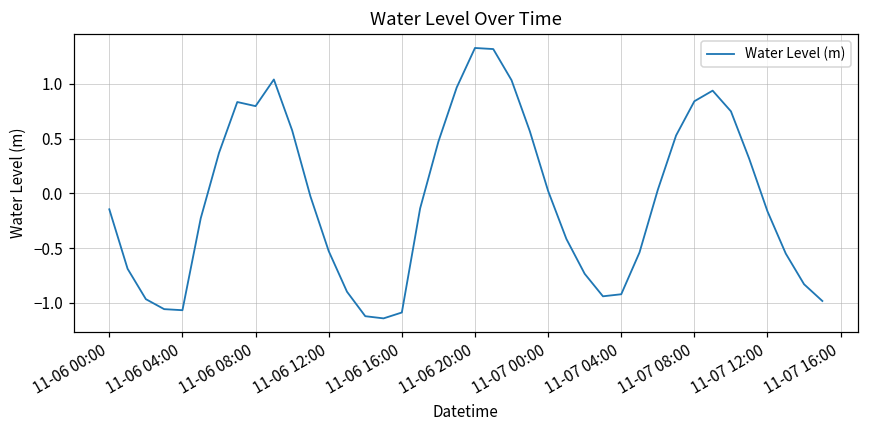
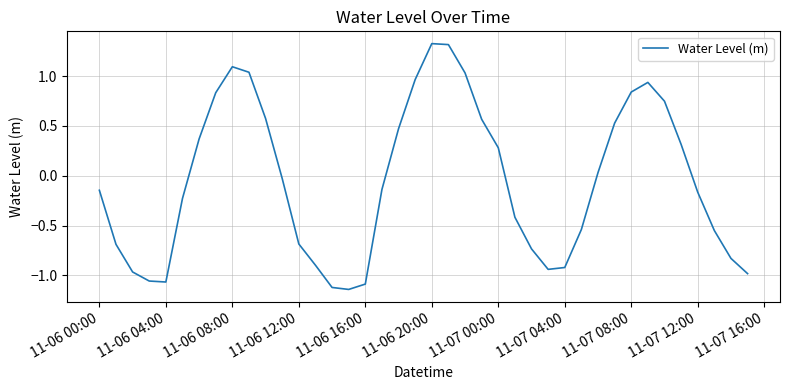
  {
    "11-06 00:00": -0.1,
    "11-06 04:00": -1.1,
-   "11-06 08:00": 0.8,
-   "11-06 12:00": -0.5,
+   "11-06 08:00": 1.1,
+   "11-06 12:00": -0.7,
    "11-06 16:00": -1.1,
    "11-06 20:00": 1.3,
-   "11-07 00:00": 0.0,
+   "11-07 00:00": 0.3,
    "11-07 04:00": -0.9,
    "11-07 08:00": 0.8,
    "11-07 12:00": -0.2
  }
